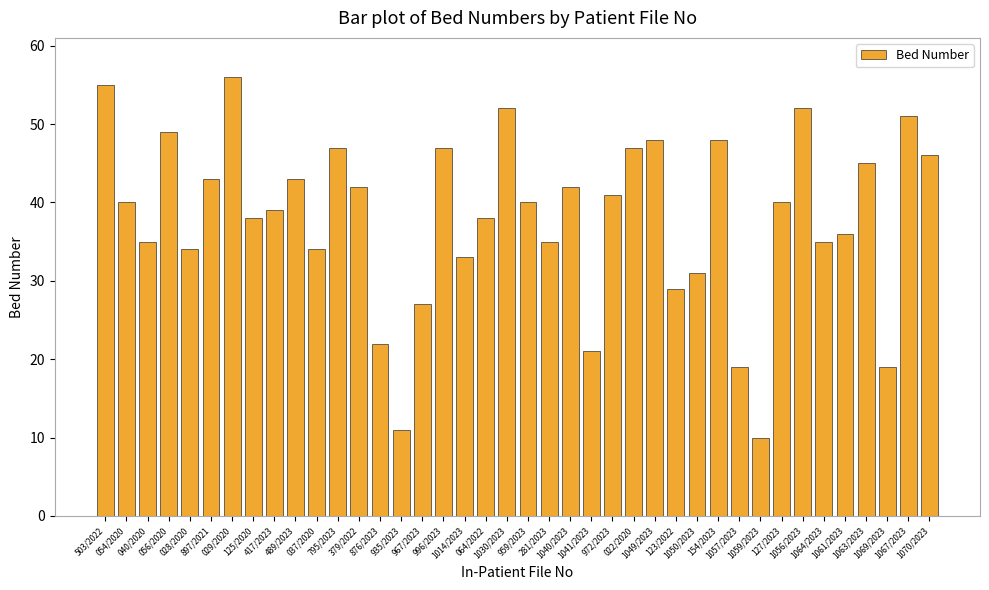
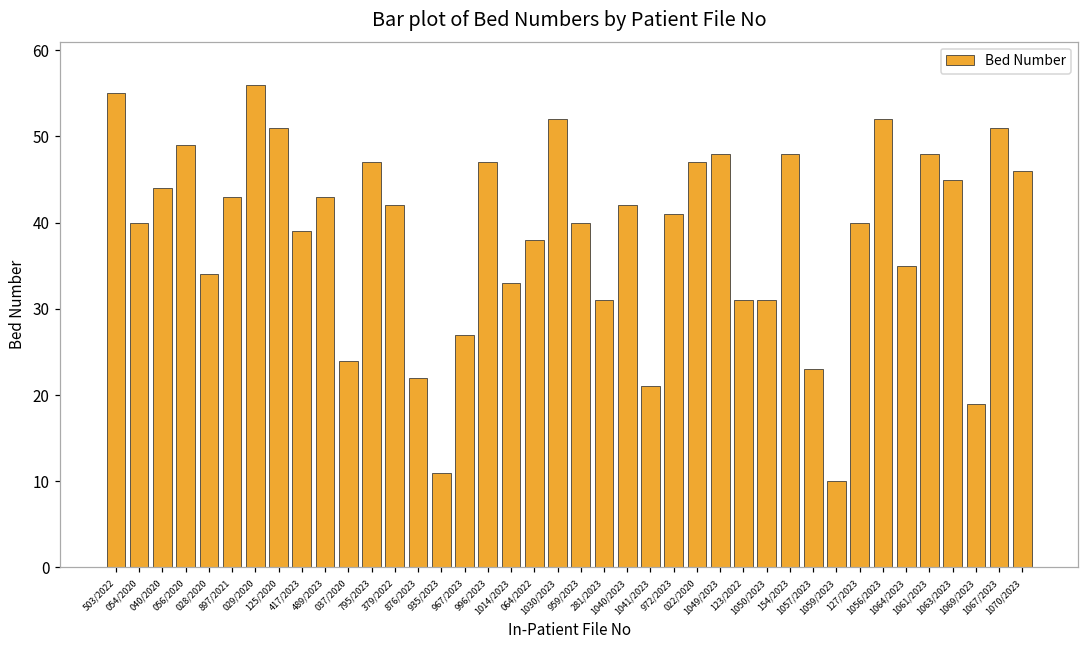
  {
    "503/2022": 55,
    "054/2020": 40,
-   "040/2020": 35,
+   "040/2020": 44,
    "056/2020": 49,
    "028/2020": 34,
    "897/2021": 43,
    "029/2020": 56,
-   "125/2020": 38,
+   "125/2020": 51,
    "417/2023": 39,
    "489/2023": 43,
-   "037/2020": 34,
+   "037/2020": 24,
    "795/2023": 47,
    "379/2022": 42,
    "876/2023": 22,
    "935/2023": 11,
    "967/2023": 27,
    "996/2023": 47,
    "1014/2023": 33,
    "064/2022": 38,
    "1030/2023": 52,
    "959/2023": 40,
-   "281/2023": 35,
+   "281/2023": 31,
    "1040/2023": 42,
    "1041/2023": 21,
    "972/2023": 41,
    "022/2020": 47,
    "1049/2023": 48,
-   "123/2022": 29,
+   "123/2022": 31,
    "1050/2023": 31,
    "154/2023": 48,
-   "1057/2023": 19,
+   "1057/2023": 23,
    "1059/2023": 10,
    "127/2023": 40,
    "1056/2023": 52,
    "1064/2023": 35,
-   "1061/2023": 36,
+   "1061/2023": 48,
    "1063/2023": 45,
    "1069/2023": 19,
    "1067/2023": 51,
    "1070/2023": 46
  }
